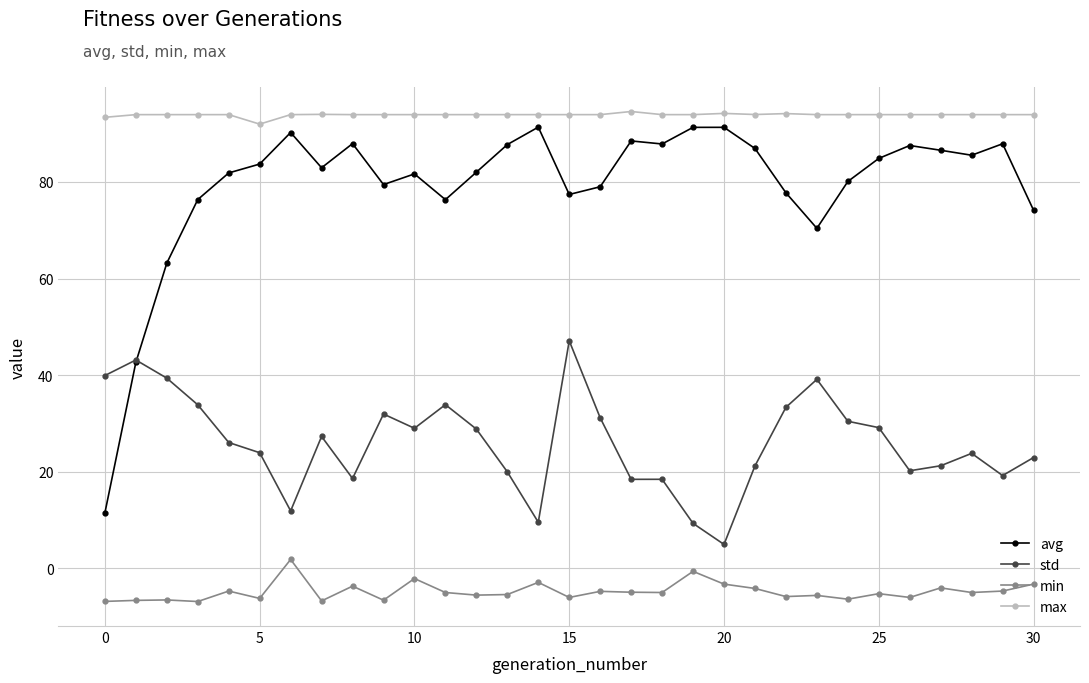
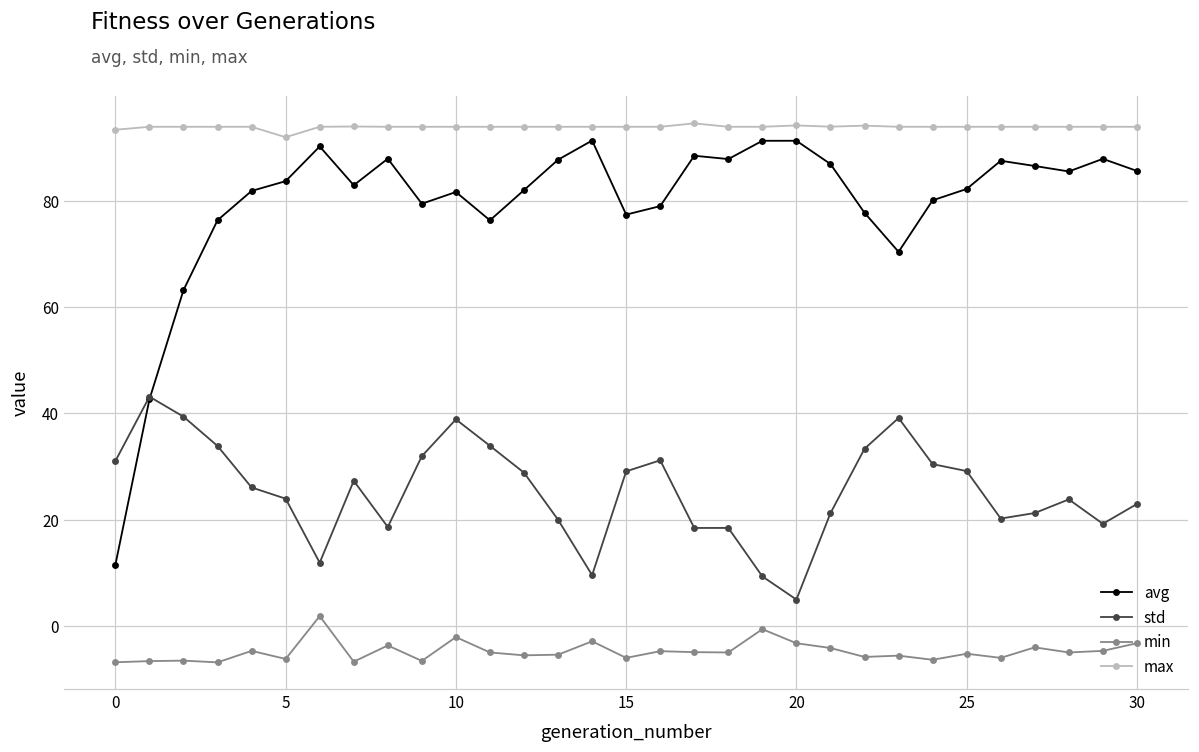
  {
    "avg": {
      "0": 12,
      "5": 84,
      "10": 82,
      "15": 77,
      "20": 91,
-     "25": 85,
-     "30": 74
+     "25": 82,
+     "30": 86
    },
    "std": {
-     "0": 40,
+     "0": 31,
      "5": 24,
-     "10": 29,
-     "15": 47,
+     "10": 39,
+     "15": 29,
      "20": 5,
      "25": 29,
      "30": 23
    },
    "min": {
      "0": -7,
      "5": -6,
      "10": -2,
      "15": -6,
      "20": -3,
      "25": -5,
      "30": -3
    },
    "max": {
      "0": 93,
      "5": 92,
      "10": 94,
      "15": 94,
      "20": 94,
      "25": 94,
      "30": 94
    }
  }
